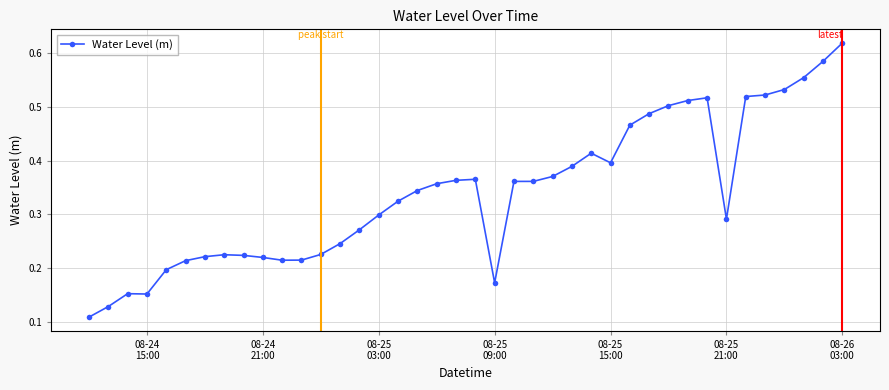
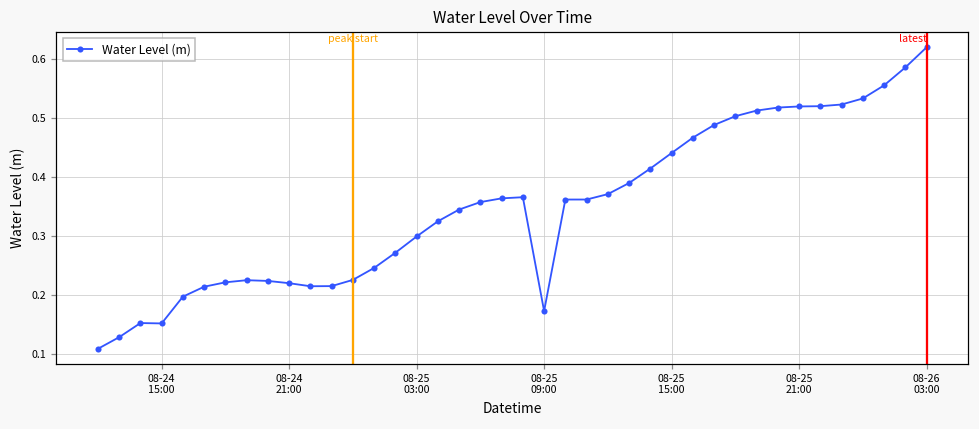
  {
    "08-24 15:00": 0.15,
    "08-24 21:00": 0.22,
    "08-25 03:00": 0.30,
    "08-25 09:00": 0.17,
-   "08-25 15:00": 0.40,
-   "08-25 21:00": 0.29,
+   "08-25 15:00": 0.44,
+   "08-25 21:00": 0.52,
    "08-26 03:00": 0.62
  }
